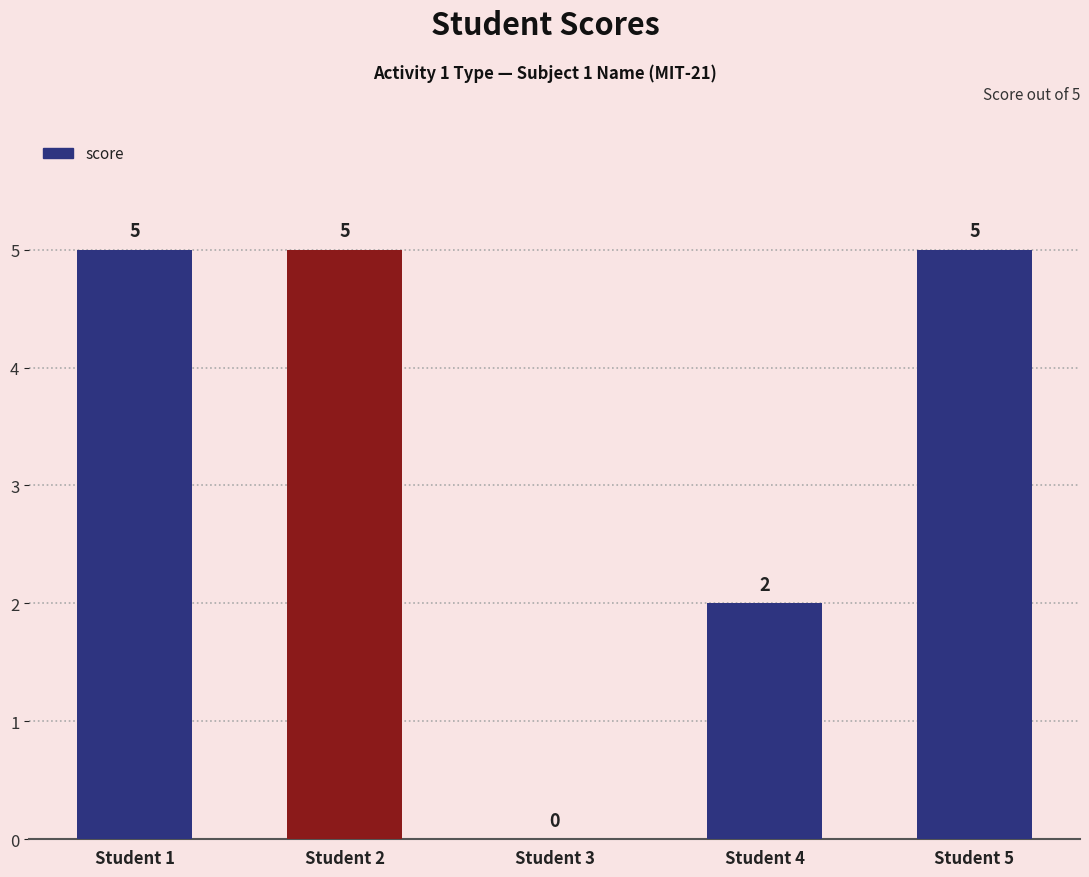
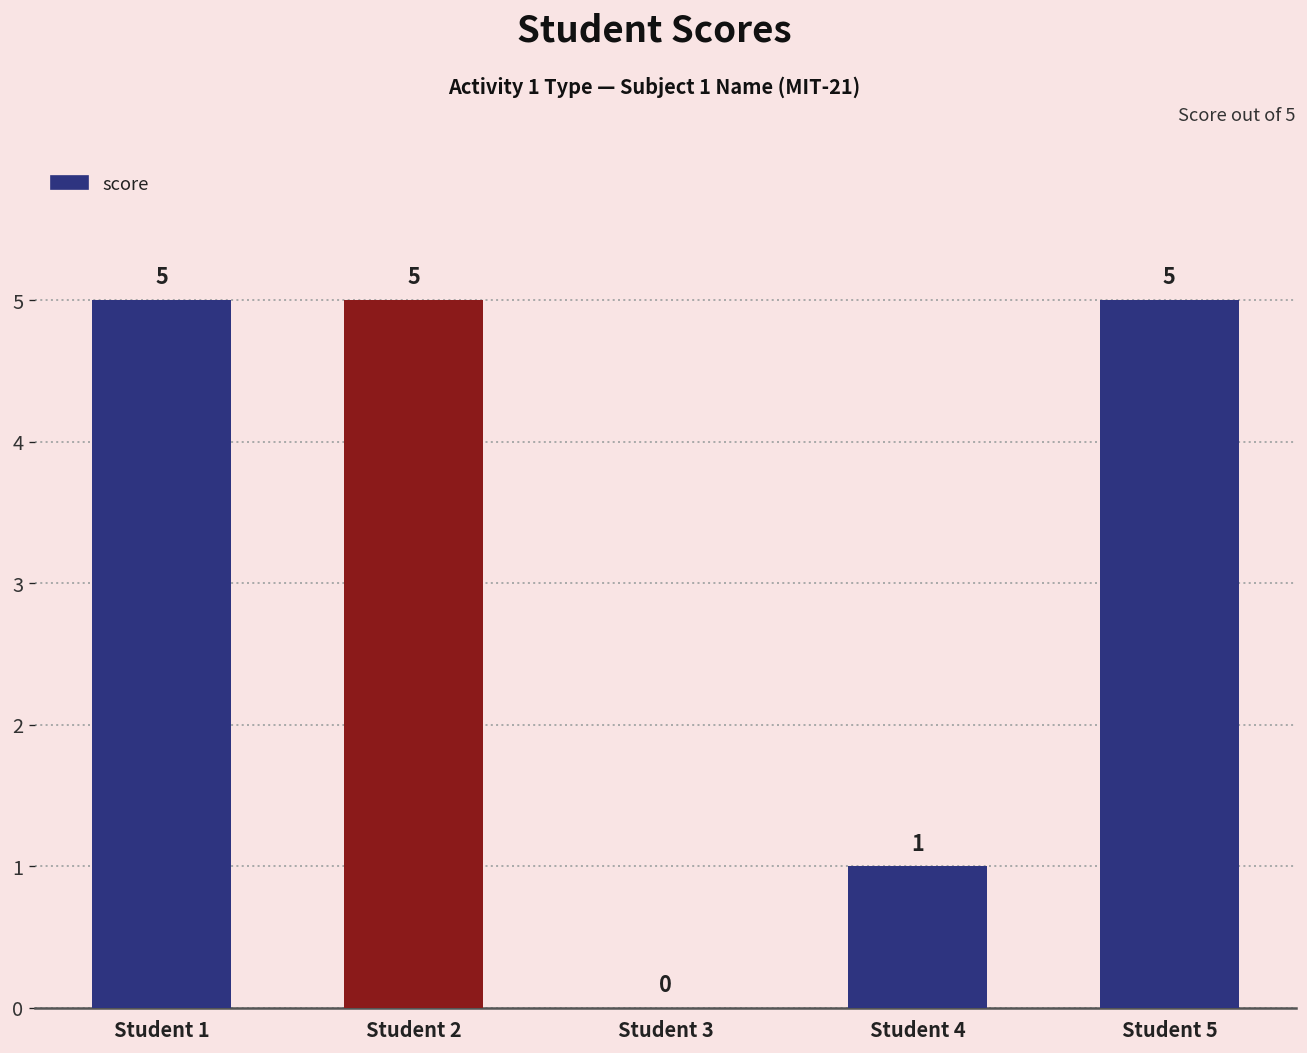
  {
    "Student 1": 5,
    "Student 2": 5,
    "Student 3": 0,
-   "Student 4": 2,
+   "Student 4": 1,
    "Student 5": 5
  }
